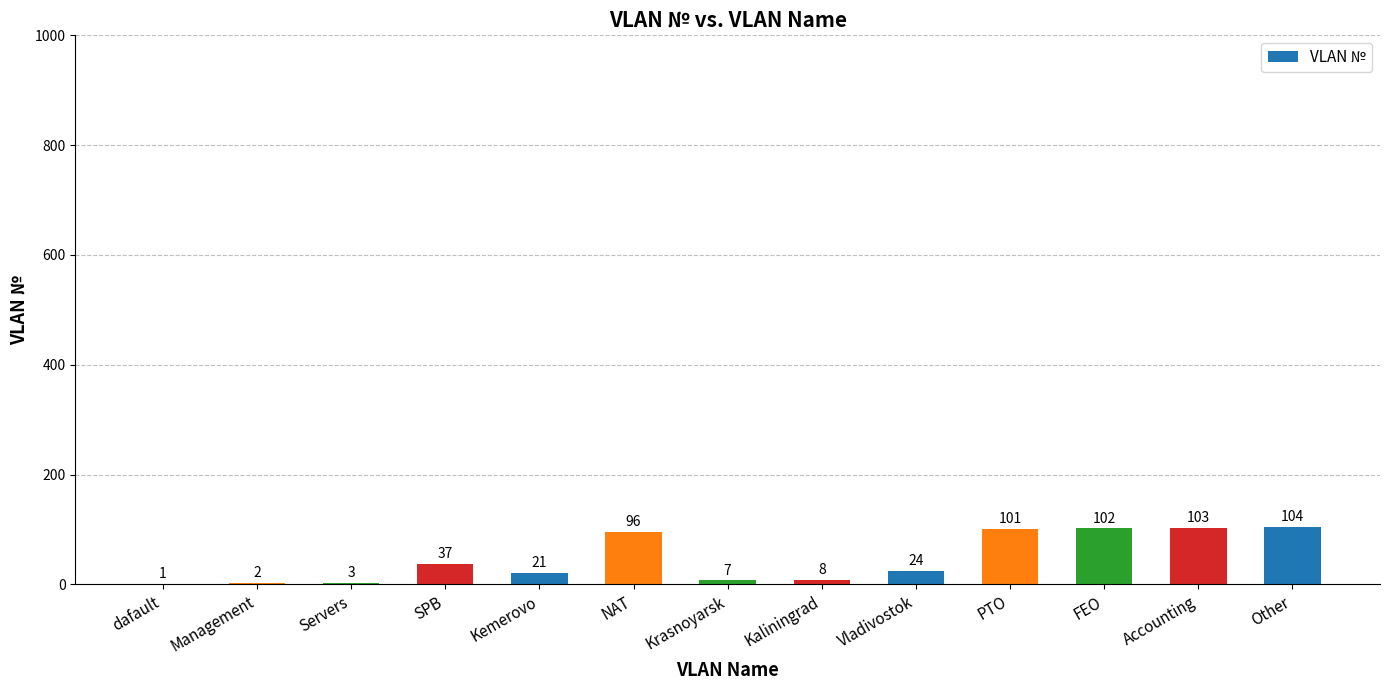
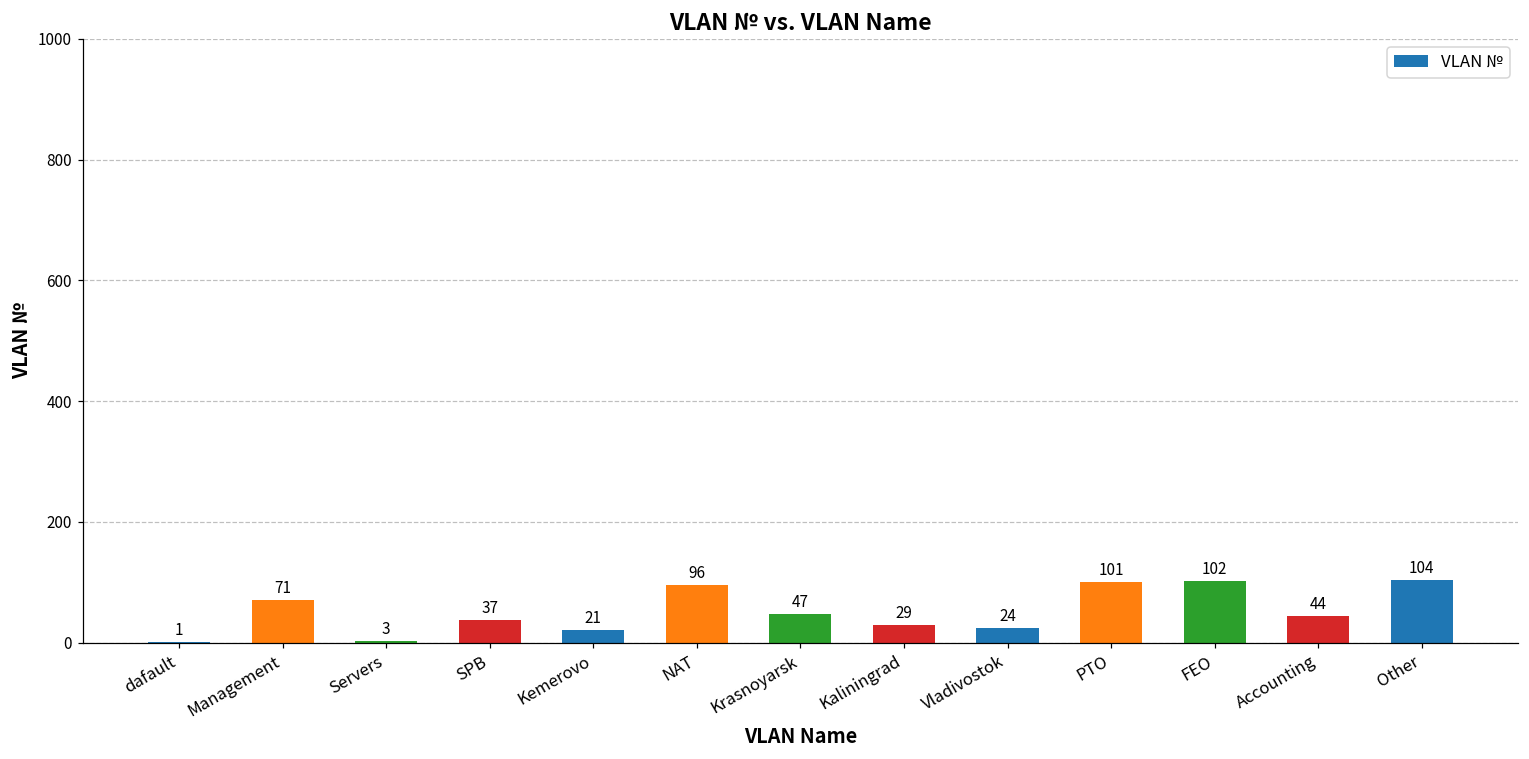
  {
    "dafault": 1,
-   "Management": 2,
+   "Management": 71,
    "Servers": 3,
    "SPB": 37,
    "Kemerovo": 21,
    "NAT": 96,
-   "Krasnoyarsk": 7,
-   "Kaliningrad": 8,
+   "Krasnoyarsk": 47,
+   "Kaliningrad": 29,
    "Vladivostok": 24,
    "PTO": 101,
    "FEO": 102,
-   "Accounting": 103,
+   "Accounting": 44,
    "Other": 104
  }
